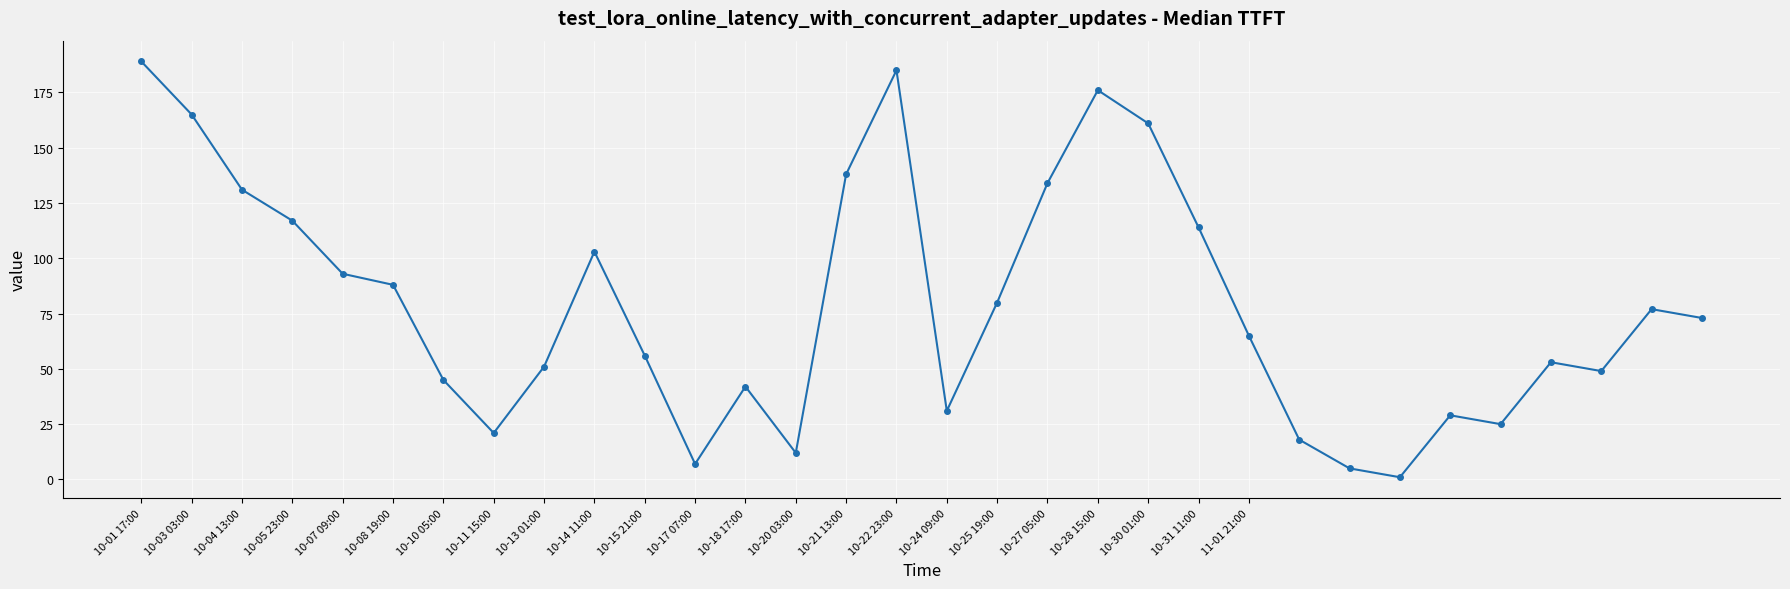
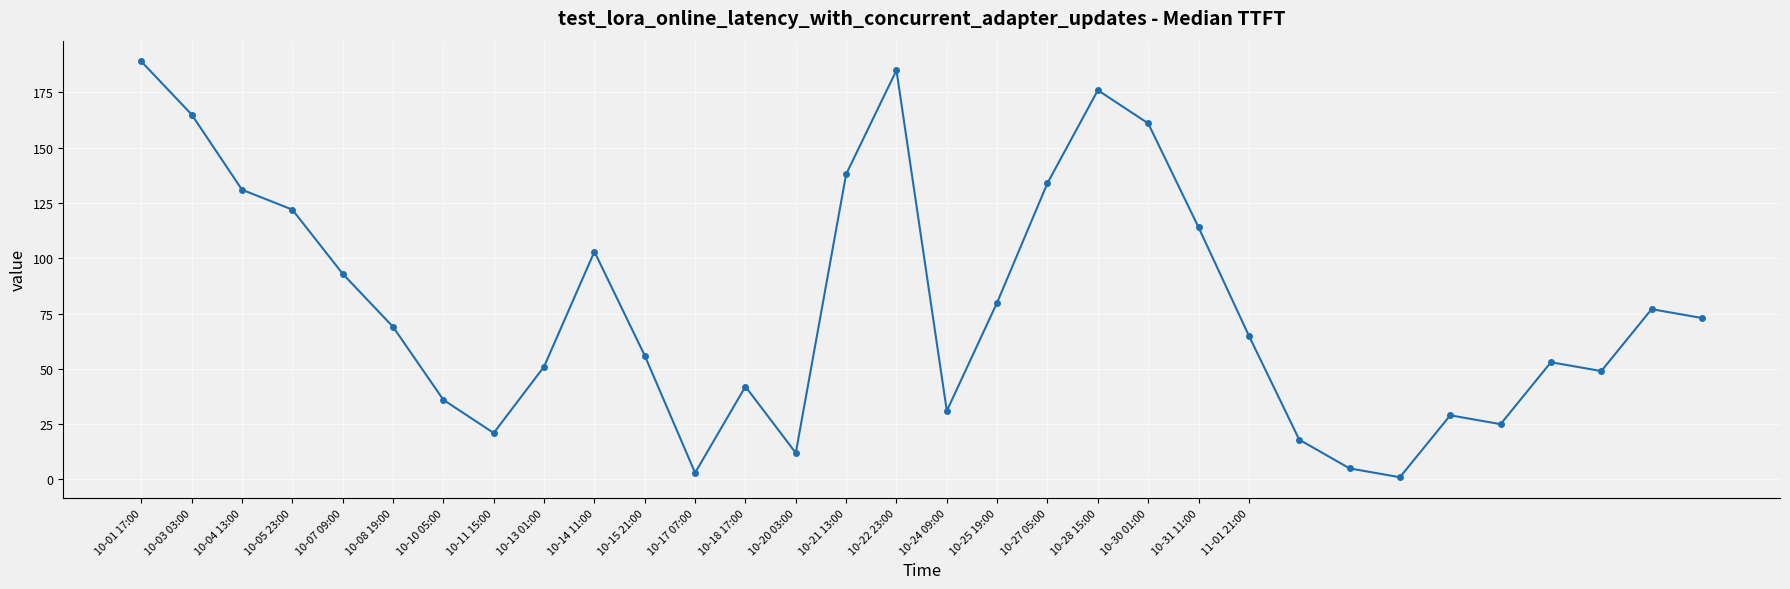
  {
    "10-01 17:00": 189,
    "10-03 03:00": 165,
    "10-04 13:00": 131,
-   "10-05 23:00": 117,
+   "10-05 23:00": 122,
    "10-07 09:00": 93,
-   "10-08 19:00": 88,
-   "10-10 05:00": 45,
+   "10-08 19:00": 69,
+   "10-10 05:00": 36,
    "10-11 15:00": 21,
    "10-13 01:00": 51,
    "10-14 11:00": 103,
    "10-15 21:00": 56,
-   "10-17 07:00": 7,
+   "10-17 07:00": 3,
    "10-18 17:00": 42,
    "10-20 03:00": 12,
    "10-21 13:00": 138,
    "10-22 23:00": 185,
    "10-24 09:00": 31,
    "10-25 19:00": 80,
    "10-27 05:00": 134,
    "10-28 15:00": 176,
    "10-30 01:00": 161,
    "10-31 11:00": 114,
    "11-01 21:00": 65
  }
